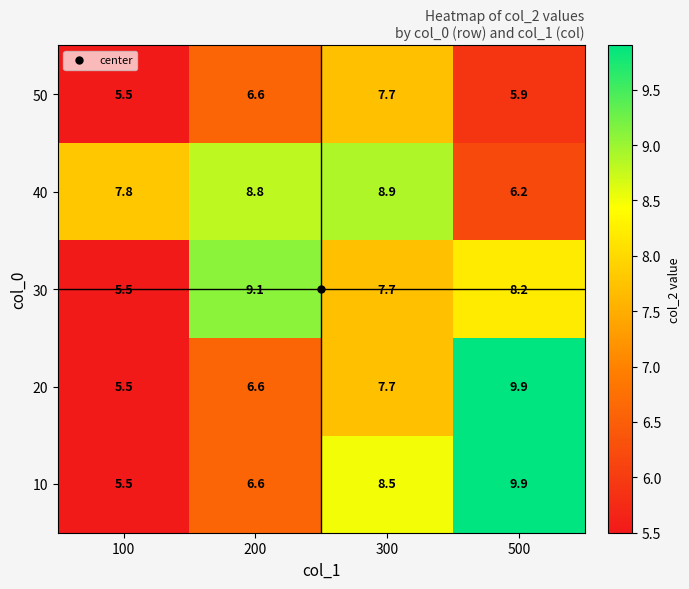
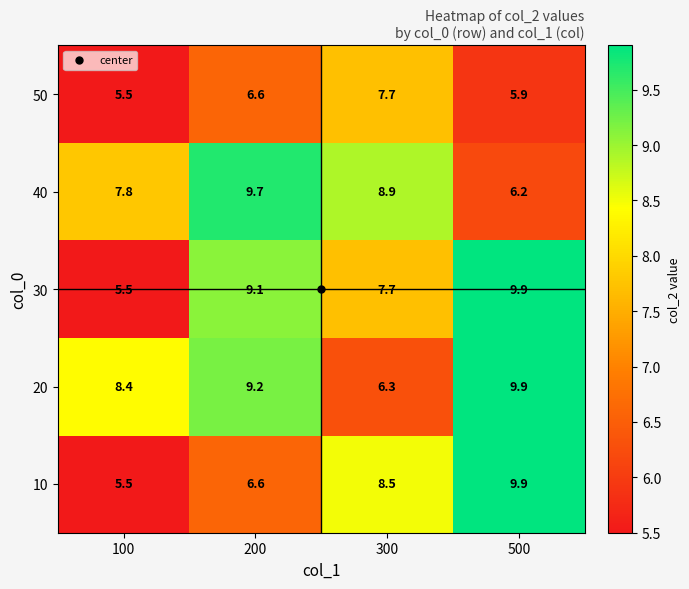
  {
    "50": {
      "100": 5.5,
      "200": 6.6,
      "300": 7.7,
      "500": 5.9
    },
    "40": {
      "100": 7.8,
-     "200": 8.8,
+     "200": 9.7,
      "300": 8.9,
      "500": 6.2
    },
    "30": {
      "100": 5.5,
      "200": 9.1,
      "300": 7.7,
-     "500": 8.2
+     "500": 9.9
    },
    "20": {
-     "100": 5.5,
-     "200": 6.6,
-     "300": 7.7,
+     "100": 8.4,
+     "200": 9.2,
+     "300": 6.3,
      "500": 9.9
    },
    "10": {
      "100": 5.5,
      "200": 6.6,
      "300": 8.5,
      "500": 9.9
    }
  }
